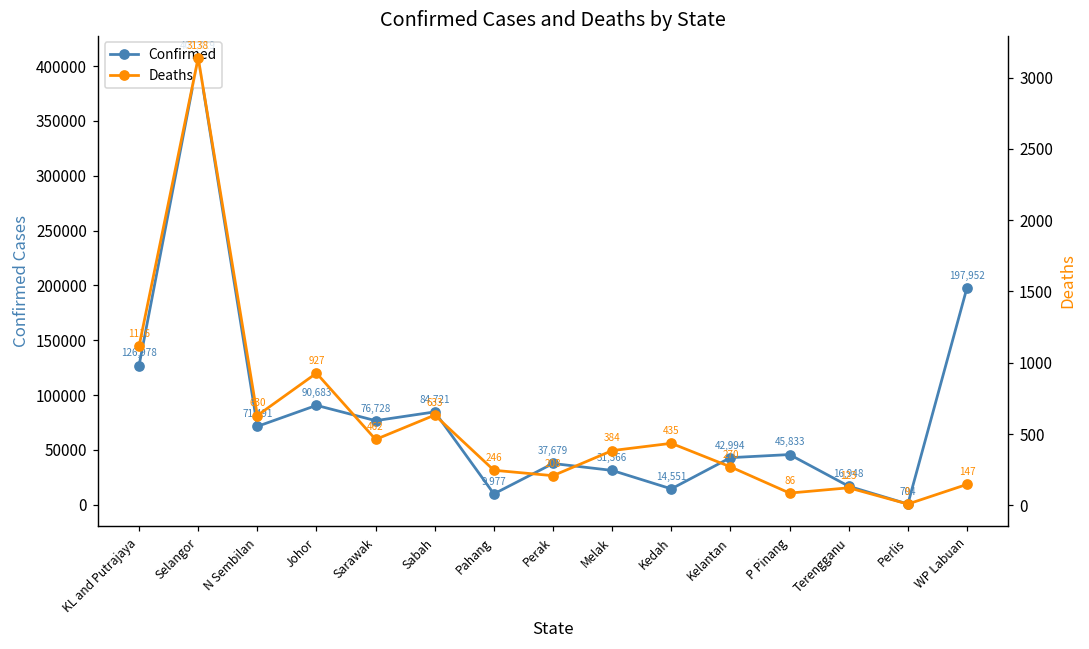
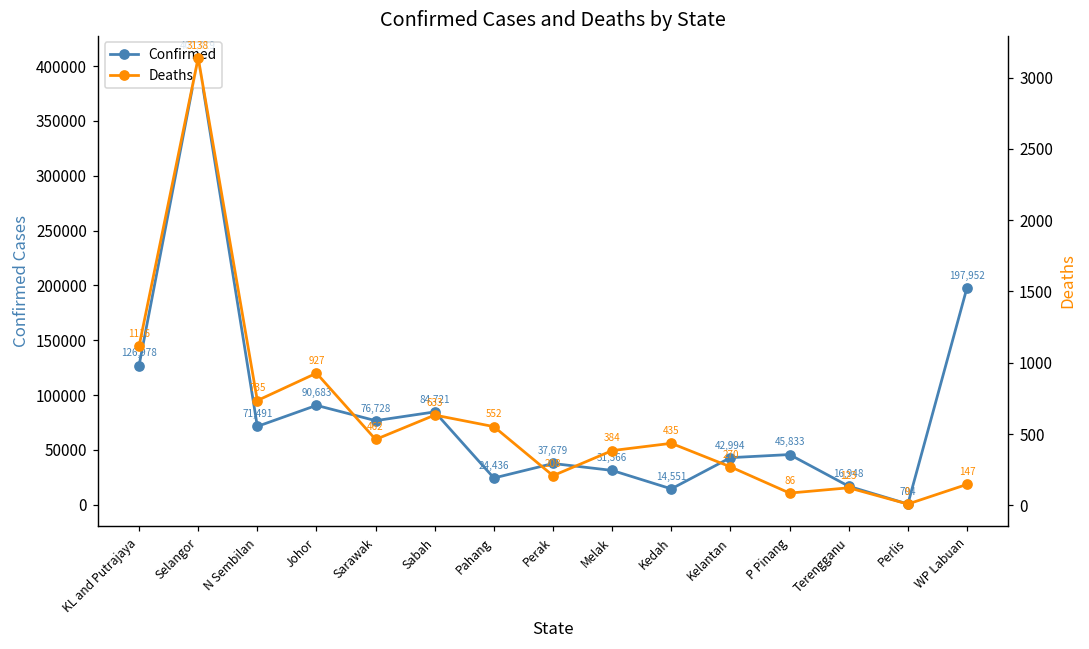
  {
    "Confirmed": {
      "KL and Putrajaya": "126,978",
      "Johor": "90,683",
      "Sarawak": "76,728",
-     "Pahang": "9,977",
+     "Pahang": "24,436",
      "Perak": "37,679",
      "Melak": "31,366",
      "Kedah": "14,551",
      "Kelantan": "42,994",
      "P Pinang": "45,833",
      "WP Labuan": "197,952"
    },
    "Deaths": {
      "KL and Putrajaya": "1116",
-     "N Sembilan": "630",
+     "N Sembilan": "735",
      "Johor": "927",
-     "Pahang": "246",
+     "Pahang": "552",
      "Melak": "384",
      "Kedah": "435",
      "P Pinang": "86",
      "WP Labuan": "147"
    }
  }
